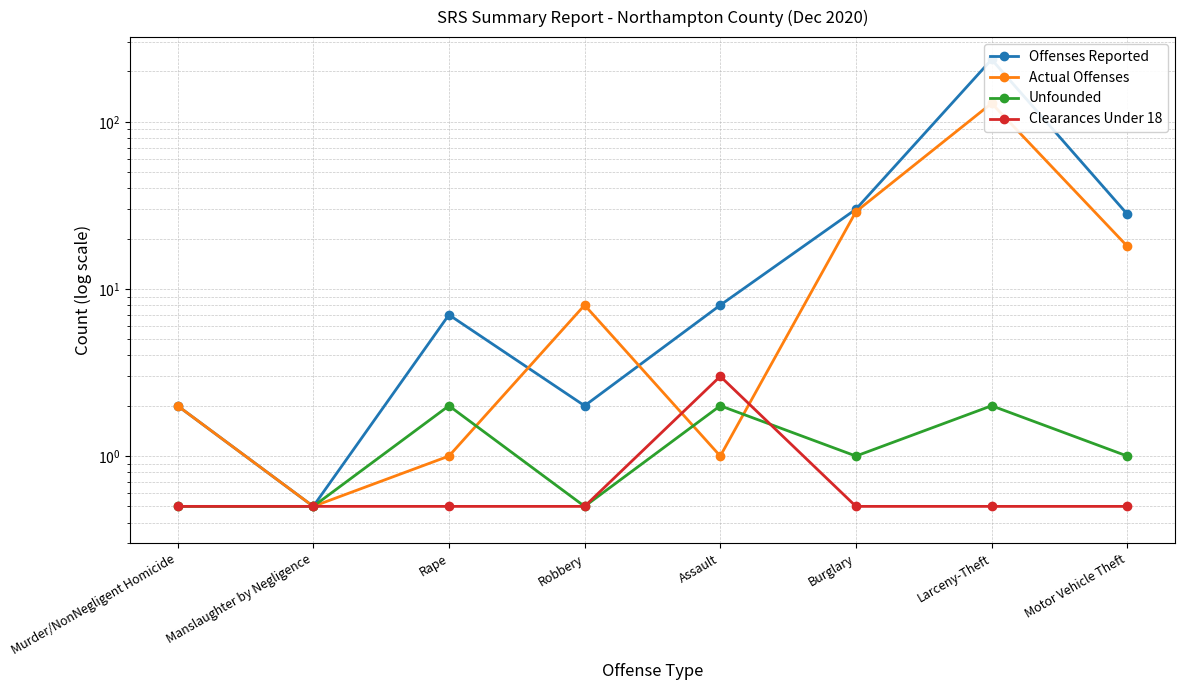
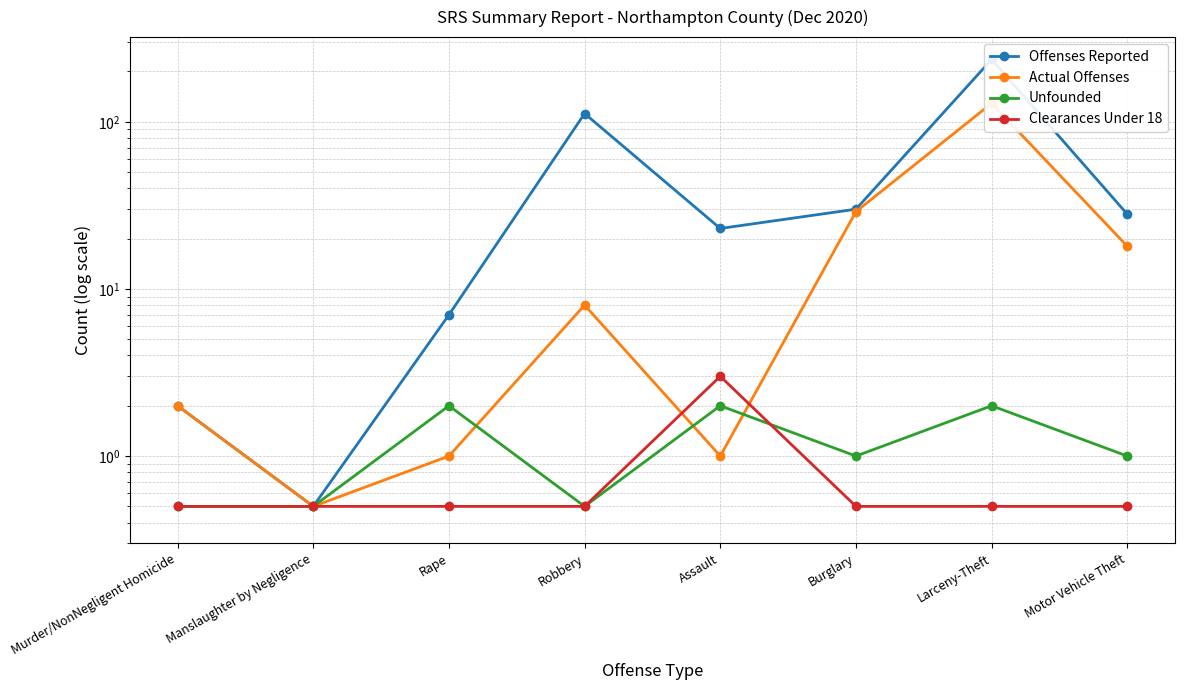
  {
    "Offenses Reported": {
      "Rape": 7,
-     "Robbery": 2,
-     "Assault": 8,
+     "Robbery": 110,
+     "Assault": 23,
      "Motor Vehicle Theft": 28
    },
    "Actual Offenses": {
      "Rape": 1,
      "Robbery": 8,
      "Assault": 1,
      "Motor Vehicle Theft": 18
    },
    "Unfounded": {
      "Rape": 2,
      "Assault": 2,
      "Burglary": 1,
      "Larceny-Theft": 2,
      "Motor Vehicle Theft": 1
    },
    "Clearances Under 18": {
      "Rape": 0.50,
      "Assault": 3,
      "Burglary": 0.50,
      "Larceny-Theft": 0.50,
      "Motor Vehicle Theft": 0.50
    }
  }
